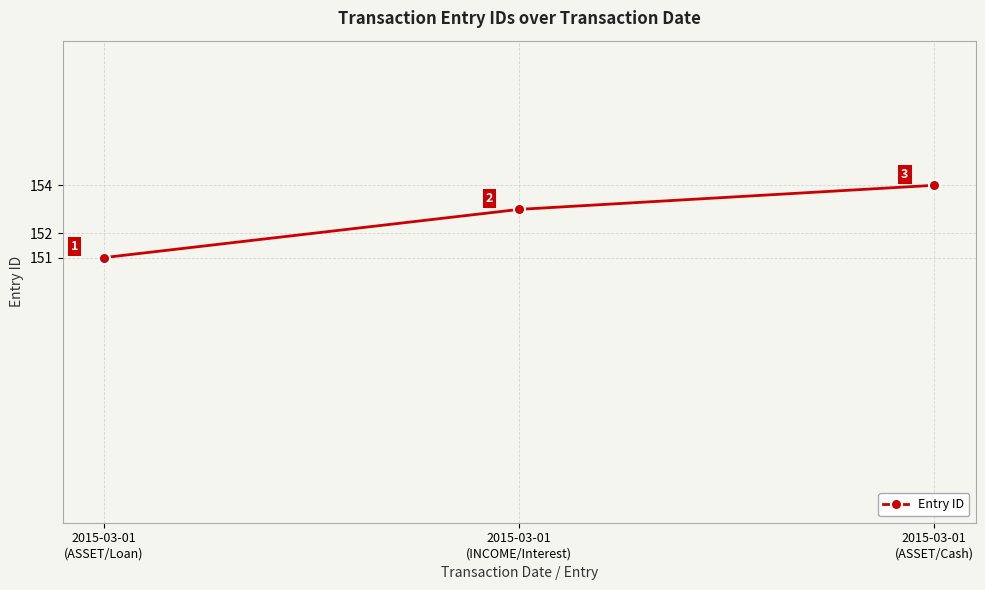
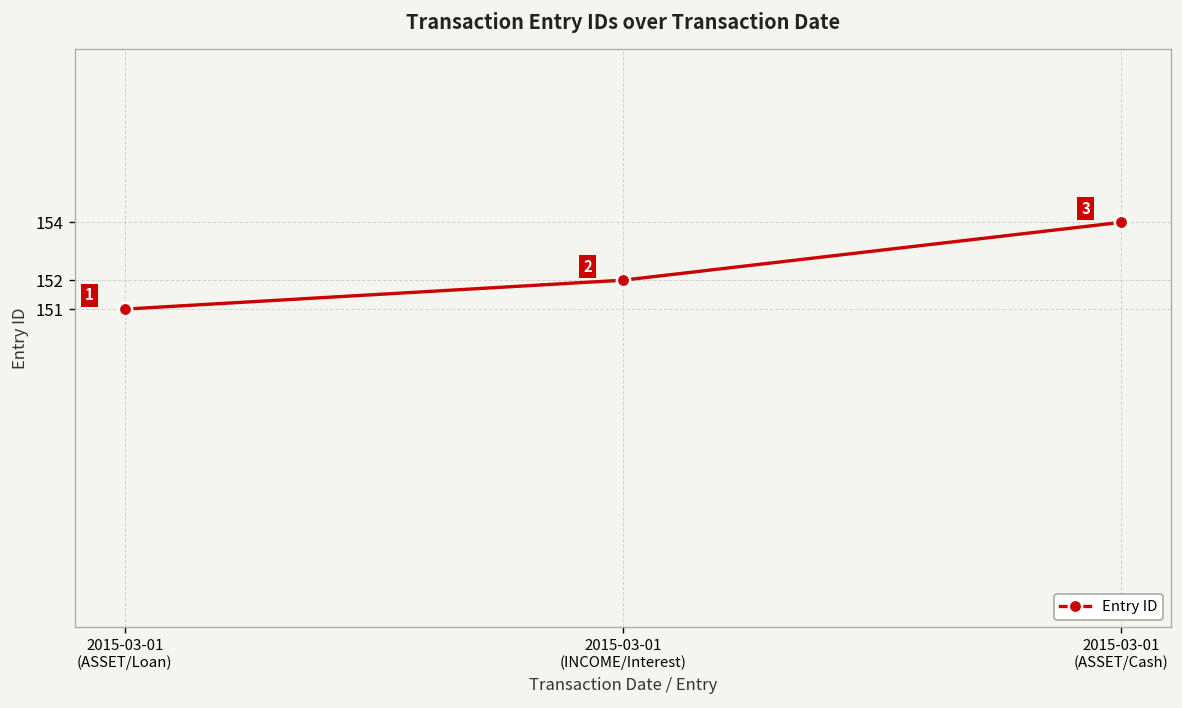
  {
    "2015-03-01 (ASSET/Loan)": 151,
-   "2015-03-01 (INCOME/Interest)": 153,
+   "2015-03-01 (INCOME/Interest)": 152,
    "2015-03-01 (ASSET/Cash)": 154
  }
